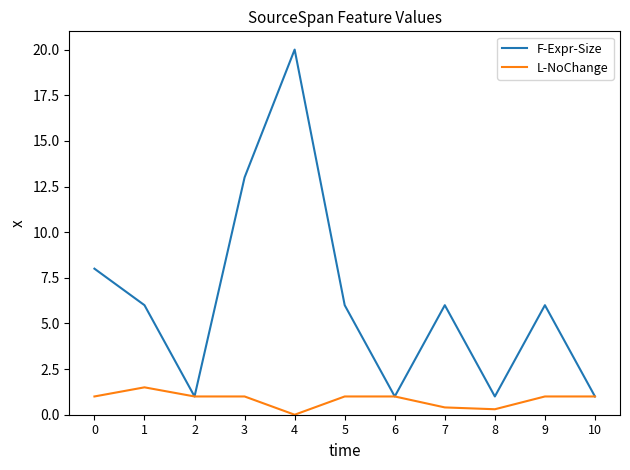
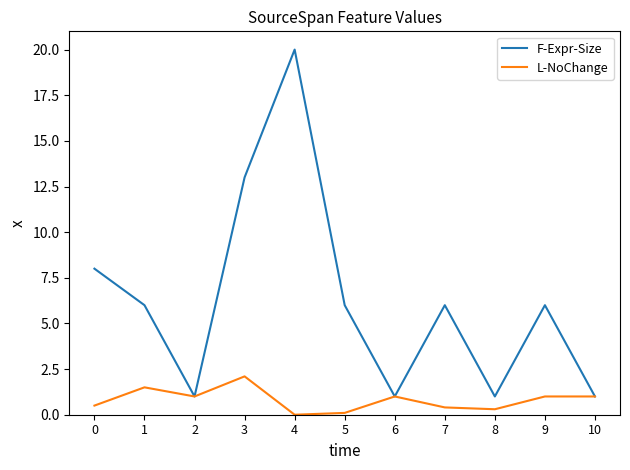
  {
    "F-Expr-Size": {
      "0": 8.0,
      "1": 6.0,
      "3": 13.0,
      "4": 20.0,
      "5": 6.0,
      "7": 6.0,
      "8": 1.0,
      "9": 6.0
    },
    "L-NoChange": {
-     "0": 1.0,
+     "0": 0.5,
      "1": 1.5,
-     "3": 1.0,
+     "3": 2.1,
      "4": 0.0,
-     "5": 1.0,
+     "5": 0.1,
      "7": 0.4,
      "8": 0.3,
      "9": 1.0
    }
  }
